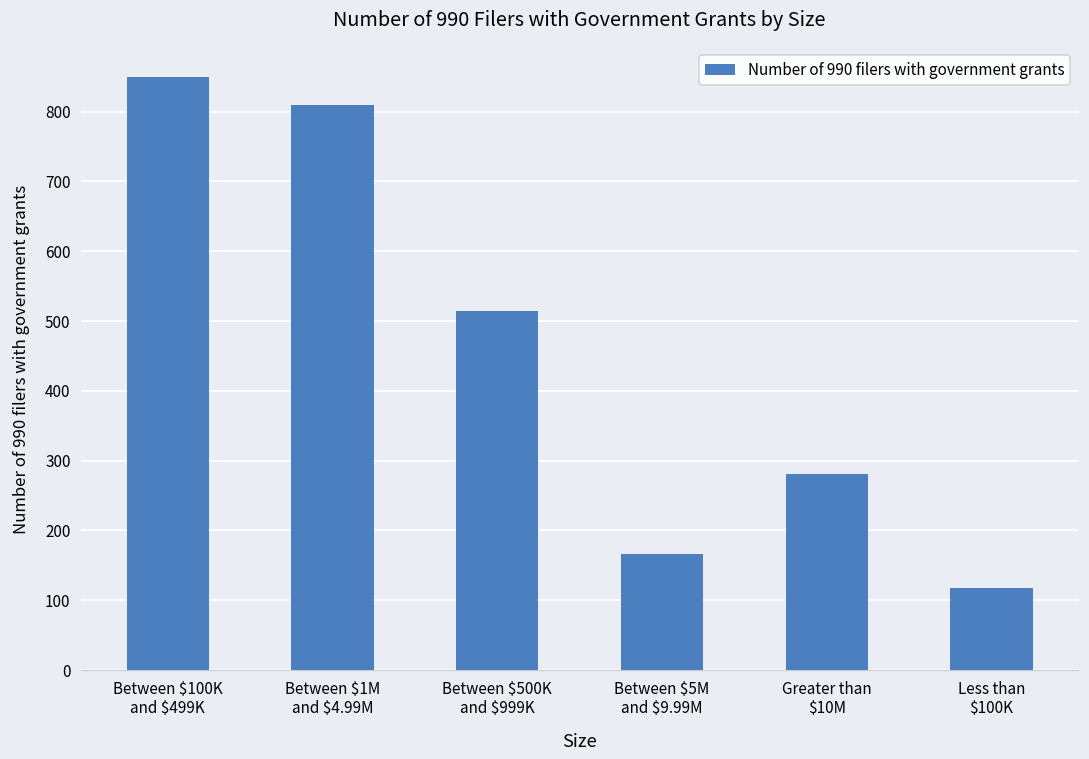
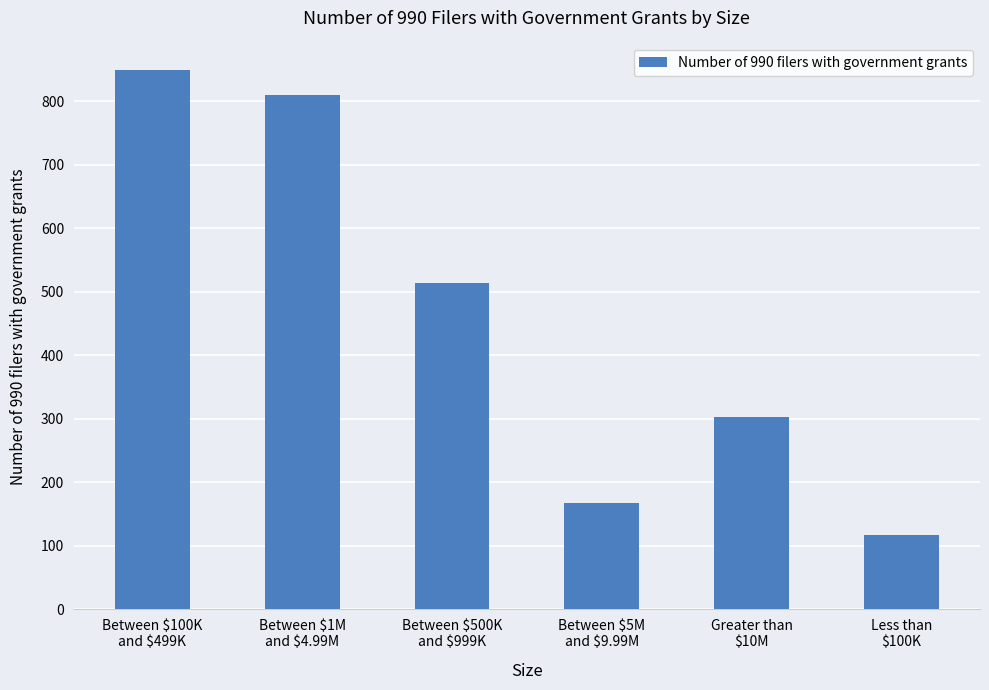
  {
-   "Greater than $10M": 280,
+   "Greater than $10M": 300,
    "Less than $100K": 120
  }
